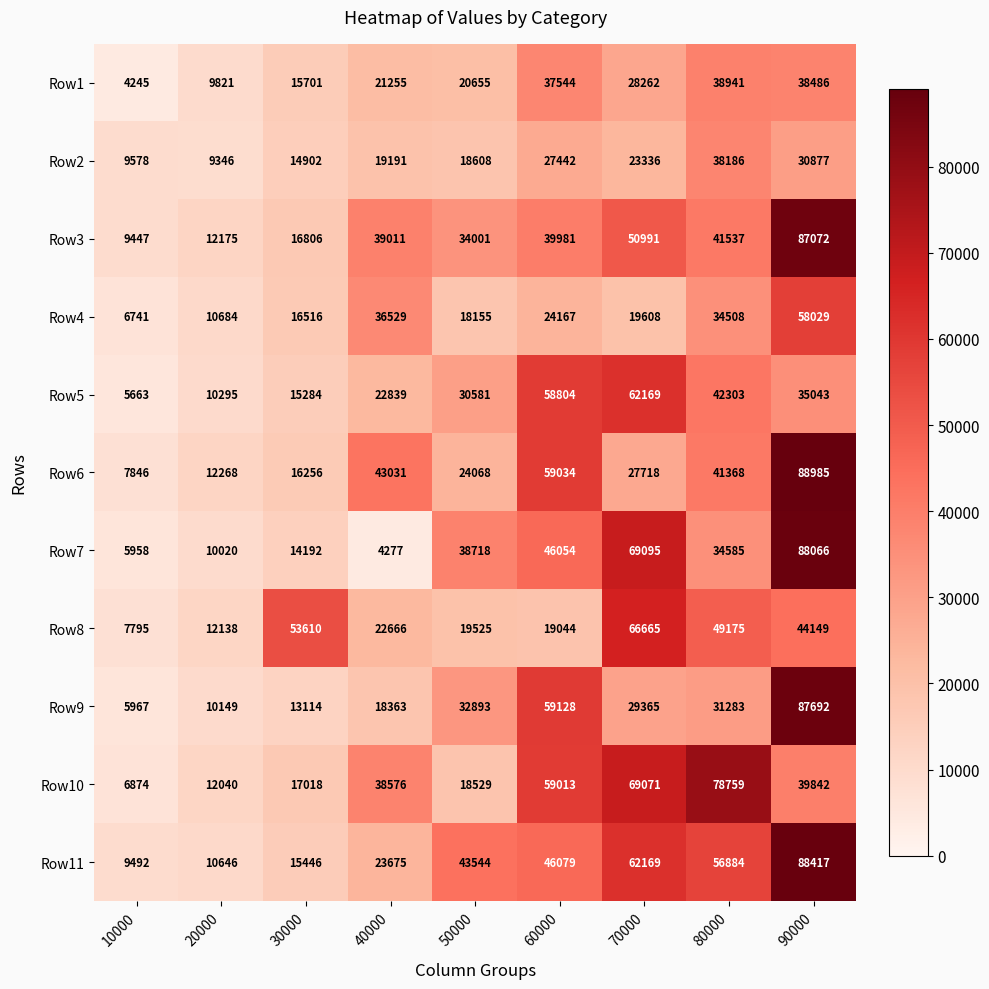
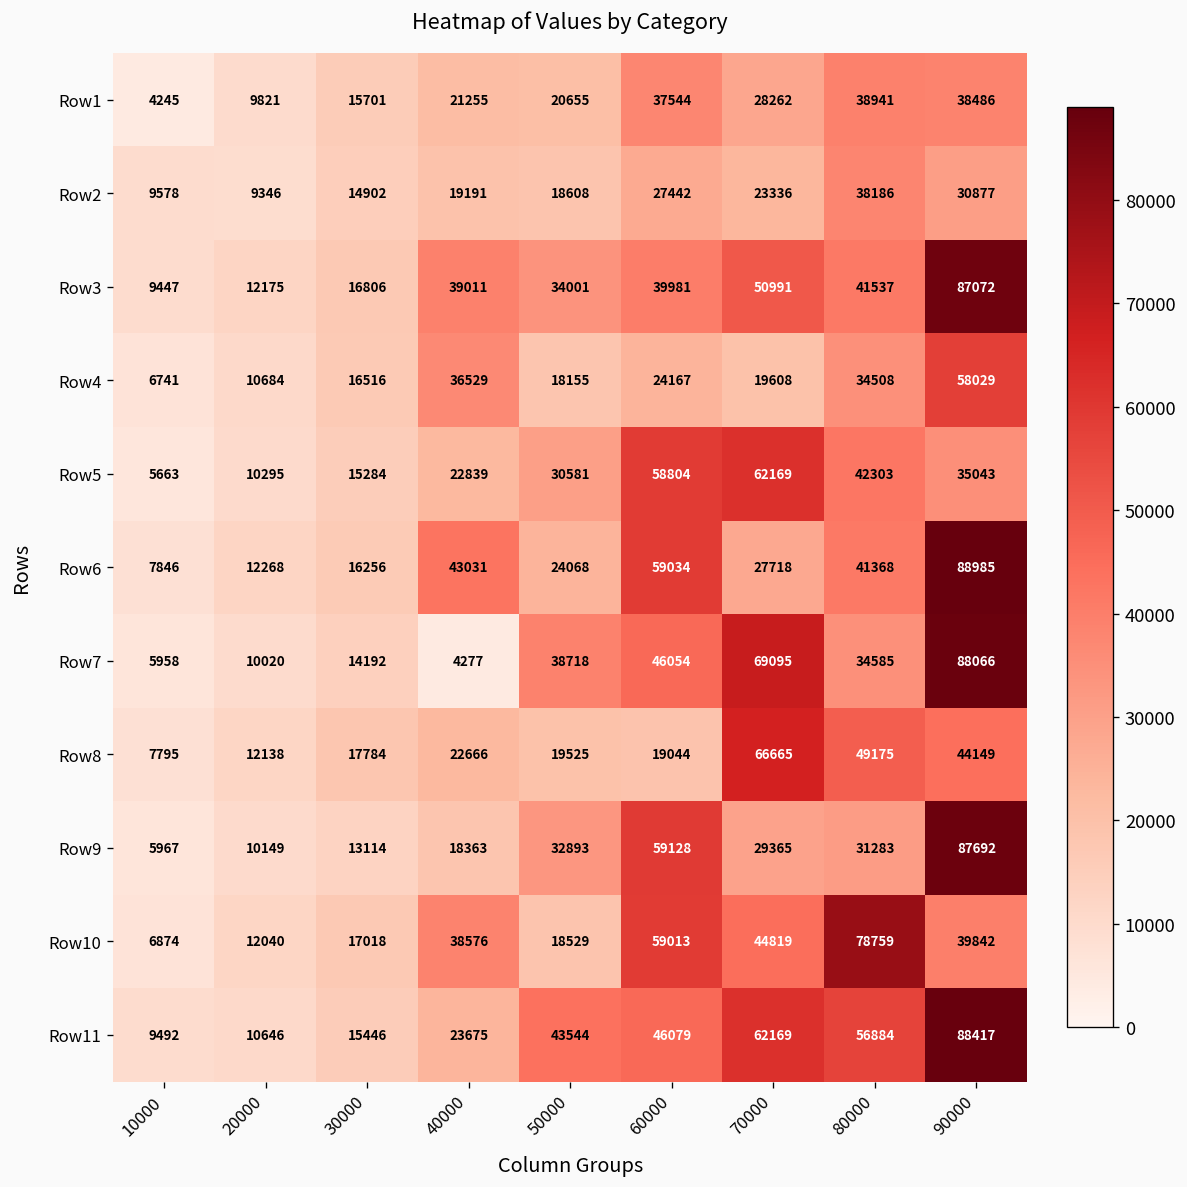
  {
    "Row1": {
      "10000": 4245,
      "20000": 9821,
      "30000": 15701,
      "40000": 21255,
      "50000": 20655,
      "60000": 37544,
      "70000": 28262,
      "80000": 38941,
      "90000": 38486
    },
    "Row2": {
      "10000": 9578,
      "20000": 9346,
      "30000": 14902,
      "40000": 19191,
      "50000": 18608,
      "60000": 27442,
      "70000": 23336,
      "80000": 38186,
      "90000": 30877
    },
    "Row3": {
      "10000": 9447,
      "20000": 12175,
      "30000": 16806,
      "40000": 39011,
      "50000": 34001,
      "60000": 39981,
      "70000": 50991,
      "80000": 41537,
      "90000": 87072
    },
    "Row4": {
      "10000": 6741,
      "20000": 10684,
      "30000": 16516,
      "40000": 36529,
      "50000": 18155,
      "60000": 24167,
      "70000": 19608,
      "80000": 34508,
      "90000": 58029
    },
    "Row5": {
      "10000": 5663,
      "20000": 10295,
      "30000": 15284,
      "40000": 22839,
      "50000": 30581,
      "60000": 58804,
      "70000": 62169,
      "80000": 42303,
      "90000": 35043
    },
    "Row6": {
      "10000": 7846,
      "20000": 12268,
      "30000": 16256,
      "40000": 43031,
      "50000": 24068,
      "60000": 59034,
      "70000": 27718,
      "80000": 41368,
      "90000": 88985
    },
    "Row7": {
      "10000": 5958,
      "20000": 10020,
      "30000": 14192,
      "40000": 4277,
      "50000": 38718,
      "60000": 46054,
      "70000": 69095,
      "80000": 34585,
      "90000": 88066
    },
    "Row8": {
      "10000": 7795,
      "20000": 12138,
-     "30000": 53610,
+     "30000": 17784,
      "40000": 22666,
      "50000": 19525,
      "60000": 19044,
      "70000": 66665,
      "80000": 49175,
      "90000": 44149
    },
    "Row9": {
      "10000": 5967,
      "20000": 10149,
      "30000": 13114,
      "40000": 18363,
      "50000": 32893,
      "60000": 59128,
      "70000": 29365,
      "80000": 31283,
      "90000": 87692
    },
    "Row10": {
      "10000": 6874,
      "20000": 12040,
      "30000": 17018,
      "40000": 38576,
      "50000": 18529,
      "60000": 59013,
-     "70000": 69071,
+     "70000": 44819,
      "80000": 78759,
      "90000": 39842
    },
    "Row11": {
      "10000": 9492,
      "20000": 10646,
      "30000": 15446,
      "40000": 23675,
      "50000": 43544,
      "60000": 46079,
      "70000": 62169,
      "80000": 56884,
      "90000": 88417
    }
  }
